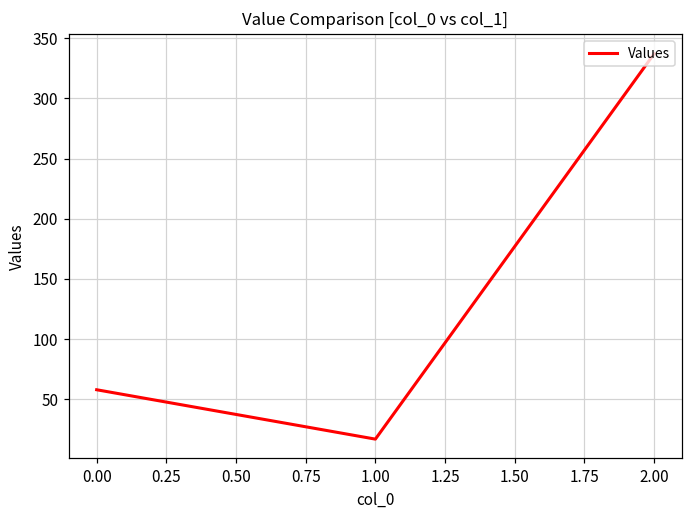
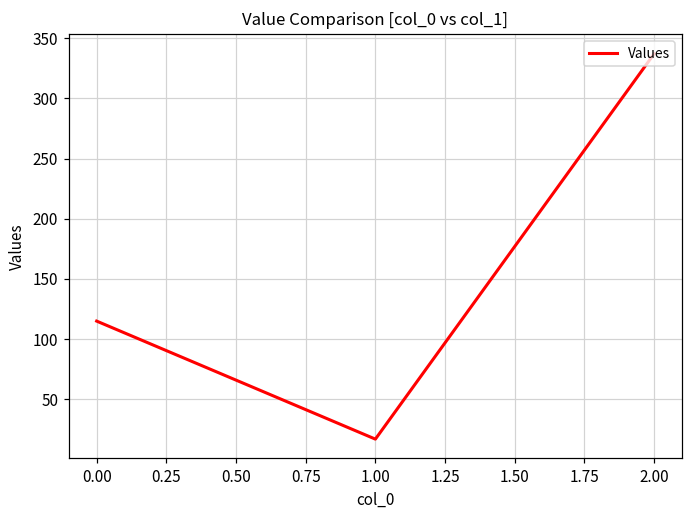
  {
-   "0.00": 58,
+   "0.00": 115,
    "1.00": 17
  }
